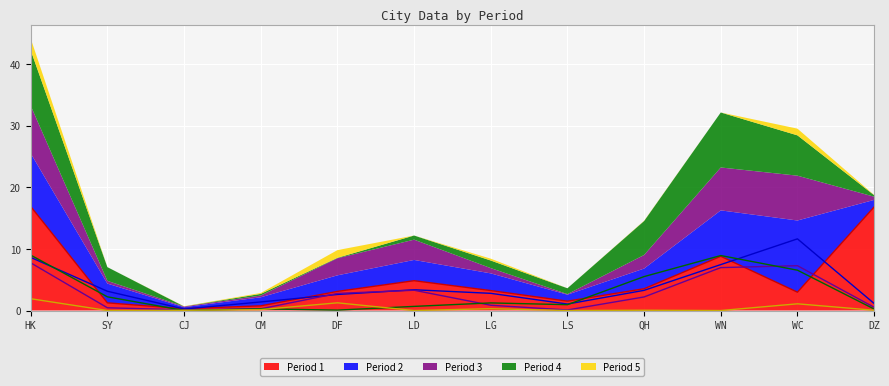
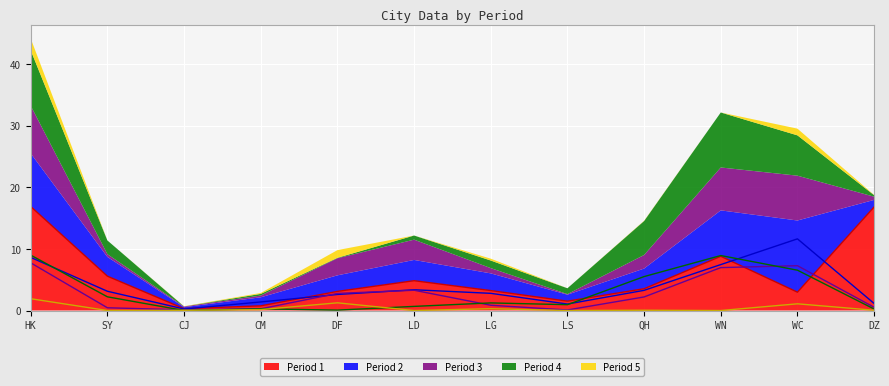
  {
    "Period 1": {
      "HK": 17,
-     "SY": 1,
+     "SY": 6,
      "CM": 1,
      "LD": 5,
      "LG": 3,
      "LS": 2,
      "WC": 3,
      "DZ": 17
    },
    "Period 5": {
      "HK": 2,
      "DF": 1,
      "WC": 1
    }
  }
